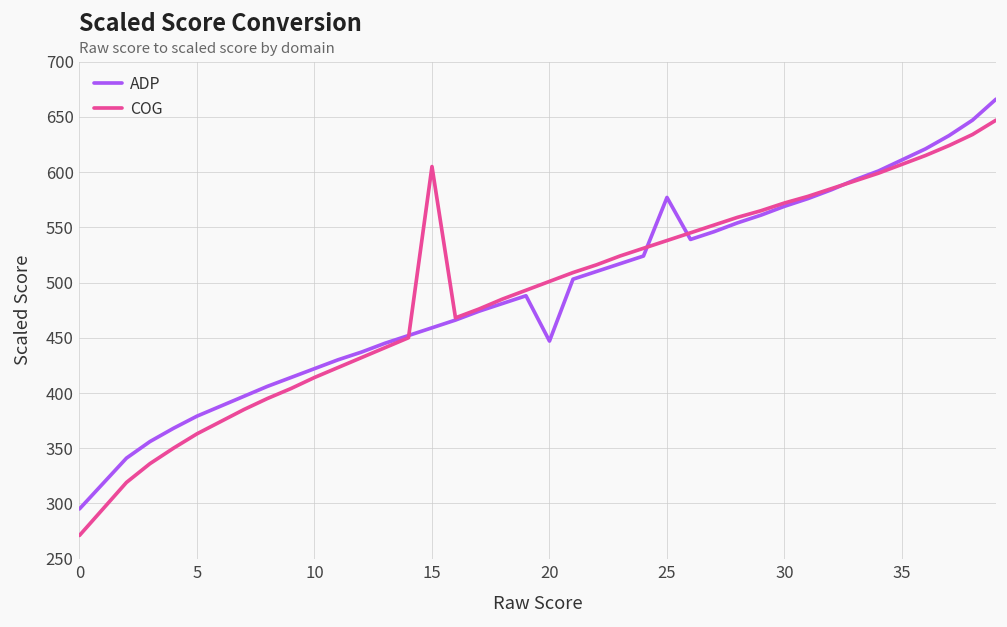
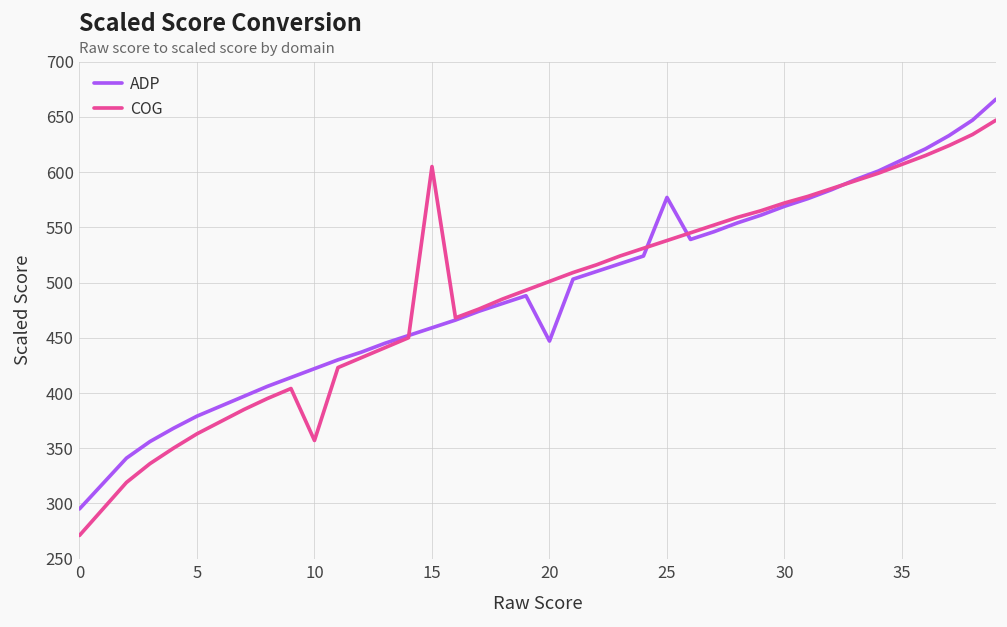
  {
    "ADP": {
      "0": 300,
      "5": 380,
      "10": 420,
      "15": 460,
      "20": 450,
      "25": 580,
      "30": 570,
      "35": 610
    },
    "COG": {
      "0": 270,
      "5": 360,
-     "10": 410,
+     "10": 360,
      "15": 610,
      "20": 500,
      "25": 540,
      "30": 570,
      "35": 610
    }
  }
